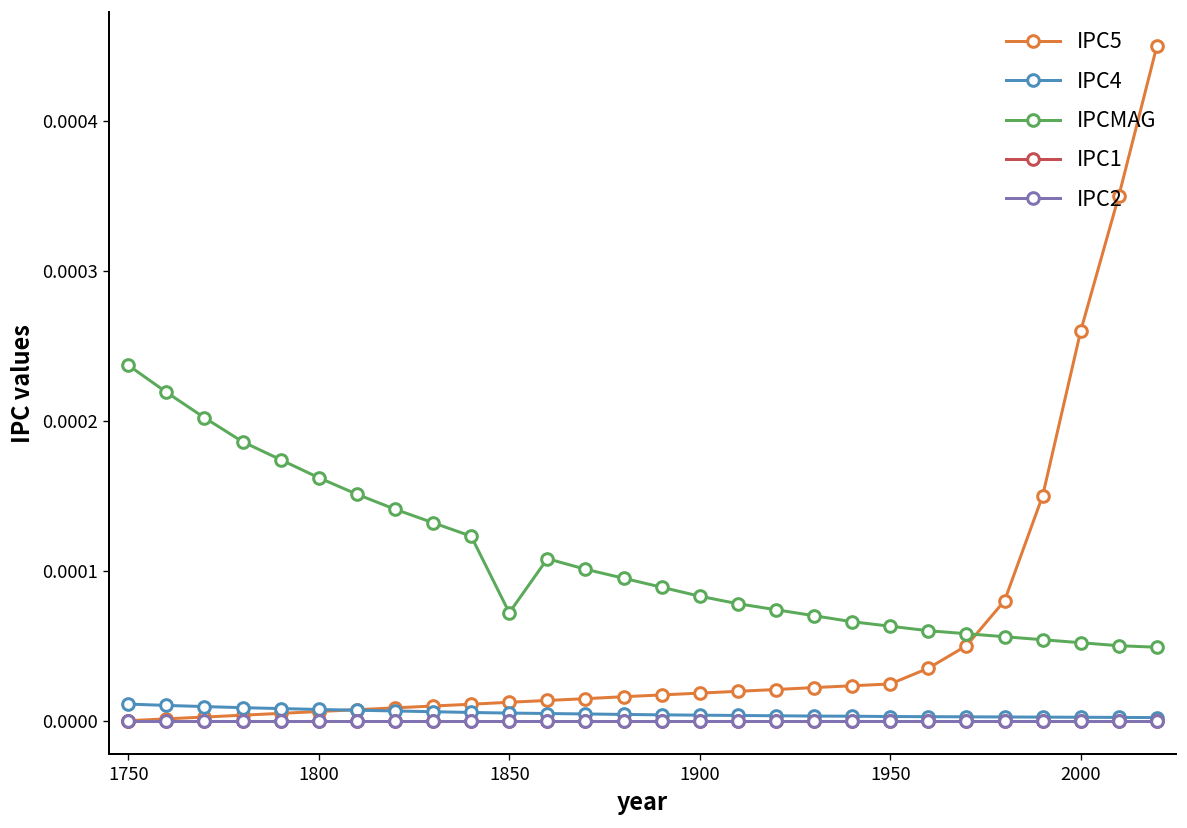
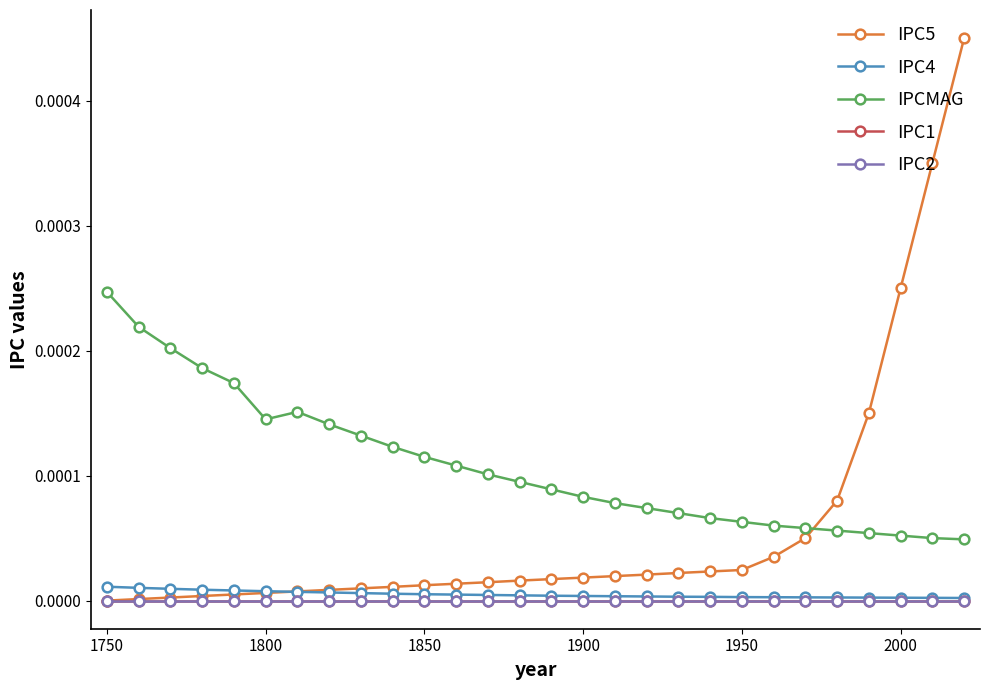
  {
    "IPC5": {
      "1850": 0.000012,
      "1900": 0.00002,
      "1950": 0.000025,
-     "2000": 0.00026
+     "2000": 0.00025
    },
    "IPC4": {
      "1750": 0.000011,
      "1850": 0.000005,
      "1900": 0.000004,
      "1950": 0.000003,
      "2000": 0.000002
    },
    "IPCMAG": {
-     "1750": 0.000237,
-     "1800": 0.000162,
-     "1850": 0.000072,
+     "1750": 0.000247,
+     "1800": 0.000145,
+     "1850": 0.000115,
      "1900": 0.000083,
      "1950": 0.000063,
      "2000": 0.000052
    },
    "IPC2": {
      "1800": 0.000000,
      "1850": 0.000000,
      "1900": 0.000000,
      "1950": 0.000000,
      "2000": 0.000000
    }
  }
